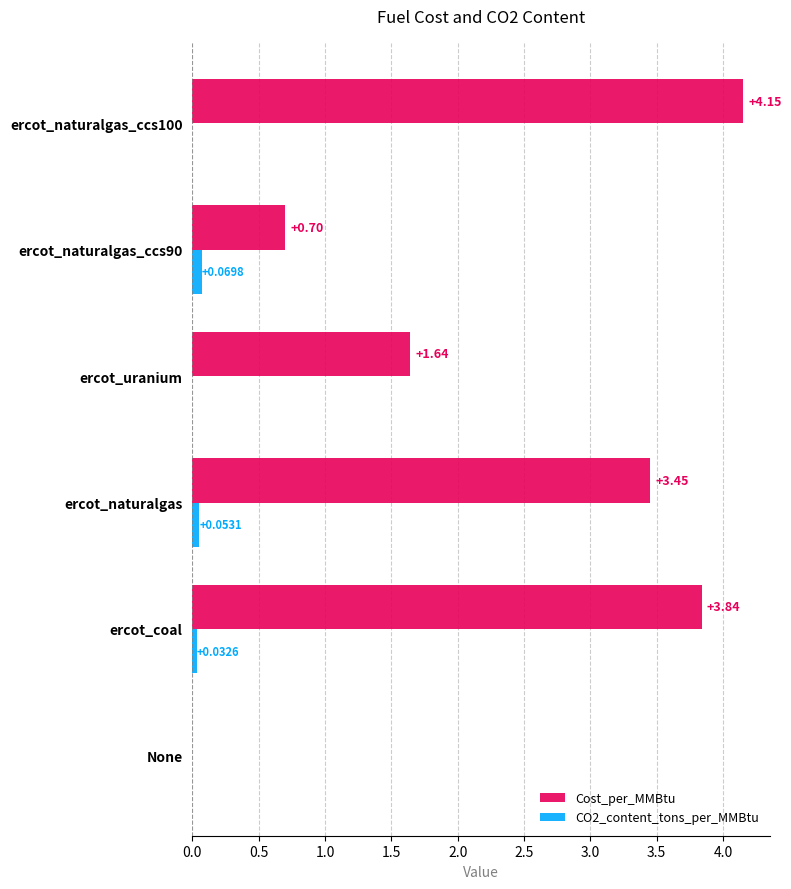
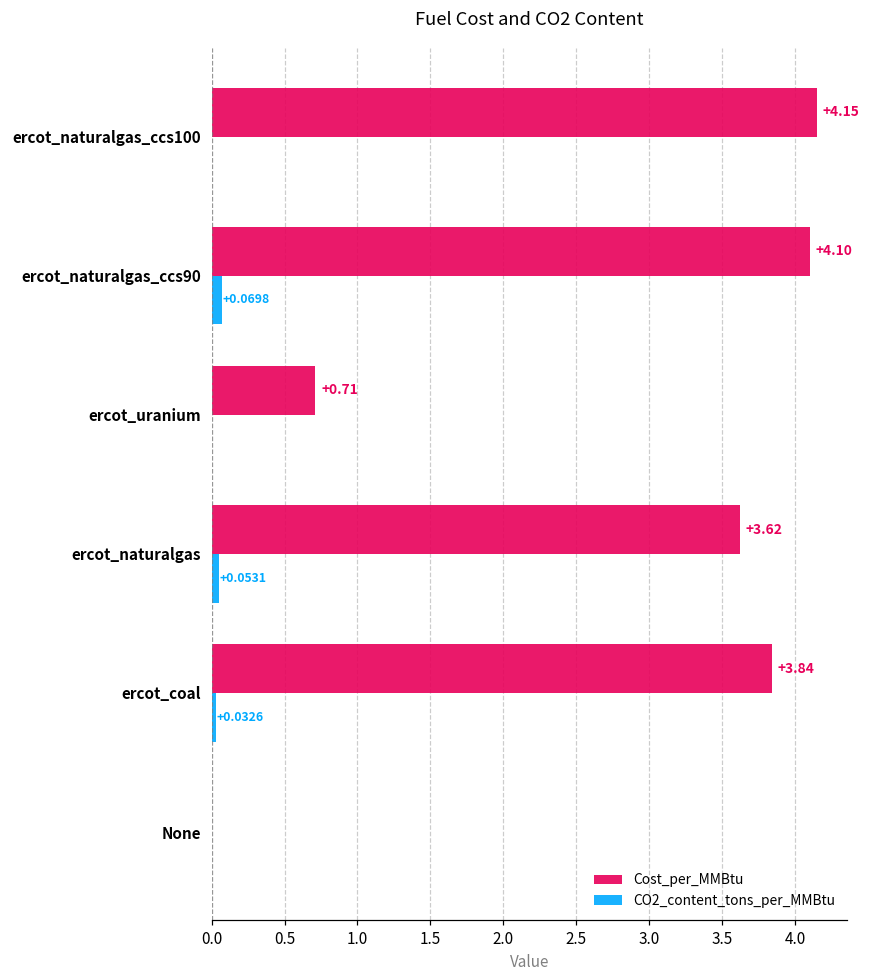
  {
    "Cost_per_MMBtu": {
      "ercot_naturalgas_ccs100": "+4.15",
-     "ercot_naturalgas_ccs90": "+0.70",
-     "ercot_uranium": "+1.64",
-     "ercot_naturalgas": "+3.45",
+     "ercot_naturalgas_ccs90": "+4.10",
+     "ercot_uranium": "+0.71",
+     "ercot_naturalgas": "+3.62",
      "ercot_coal": "+3.84"
    },
    "CO2_content_tons_per_MMBtu": {
      "ercot_naturalgas_ccs90": "+0.0698",
      "ercot_naturalgas": "+0.0531",
      "ercot_coal": "+0.0326"
    }
  }
